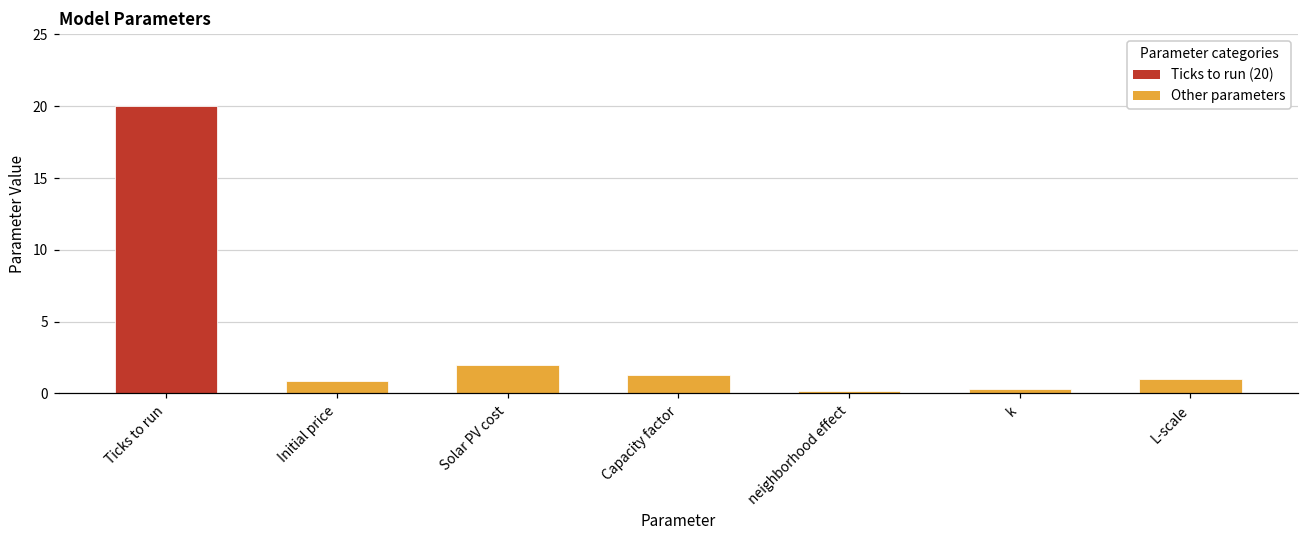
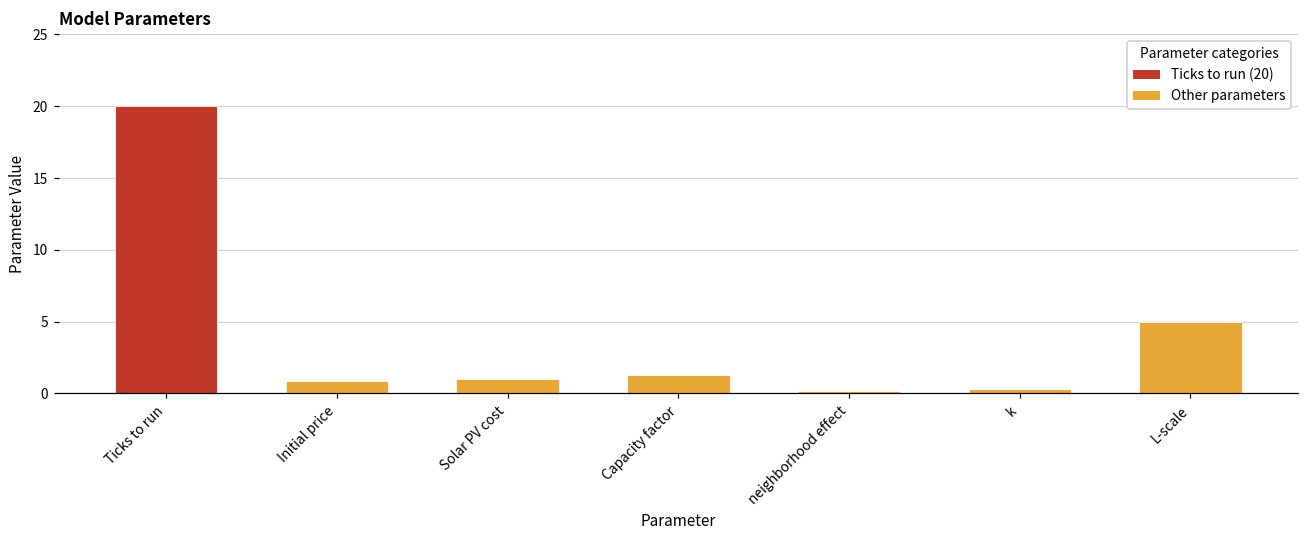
  {
    "Ticks to run": 20,
    "Initial price": 1,
-   "Solar PV cost": 2,
+   "Solar PV cost": 1,
    "Capacity factor": 1.3,
    "k": 0.3,
-   "L-scale": 1
+   "L-scale": 5
  }
